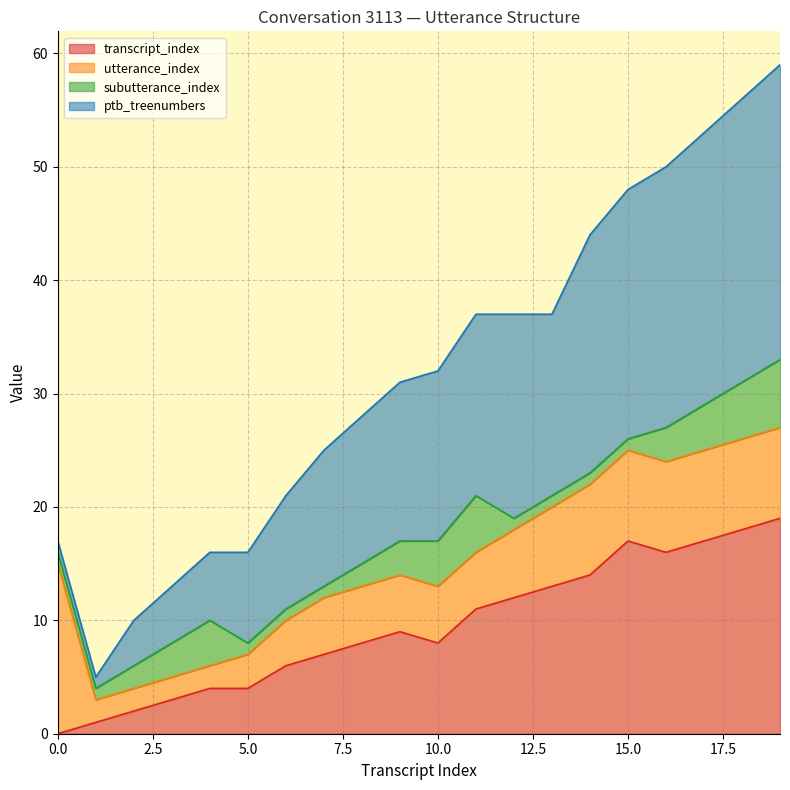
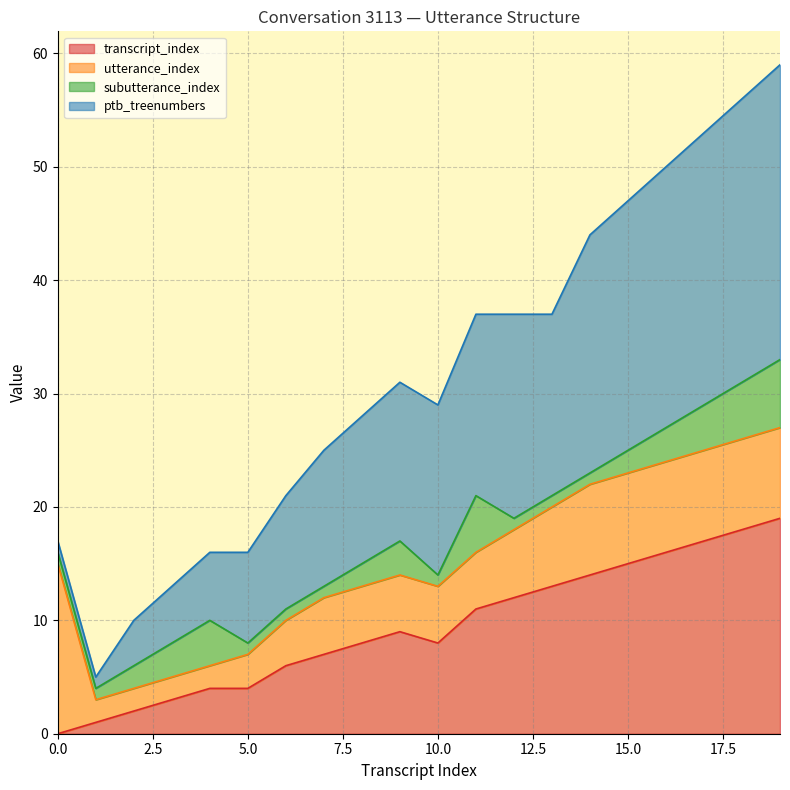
  {
    "transcript_index": {
      "0.0": 0,
      "5.0": 4,
      "10.0": 8,
-     "15.0": 17
+     "15.0": 15
    },
    "utterance_index": {
      "0.0": 15,
      "5.0": 3,
      "10.0": 5,
      "15.0": 8
    },
    "subutterance_index": {
      "0.0": 1,
      "5.0": 1,
-     "10.0": 4,
-     "15.0": 1
+     "10.0": 1,
+     "15.0": 2
    },
    "ptb_treenumbers": {
      "0.0": 1,
      "5.0": 8,
      "10.0": 15,
      "15.0": 22
    }
  }
